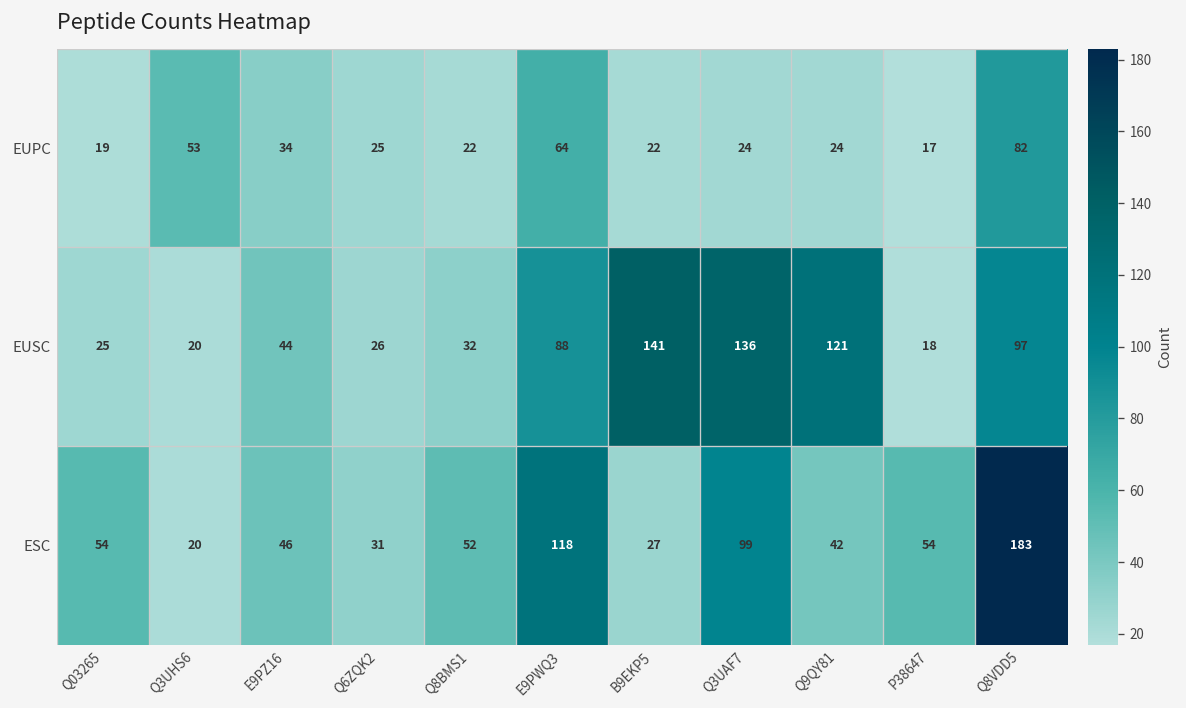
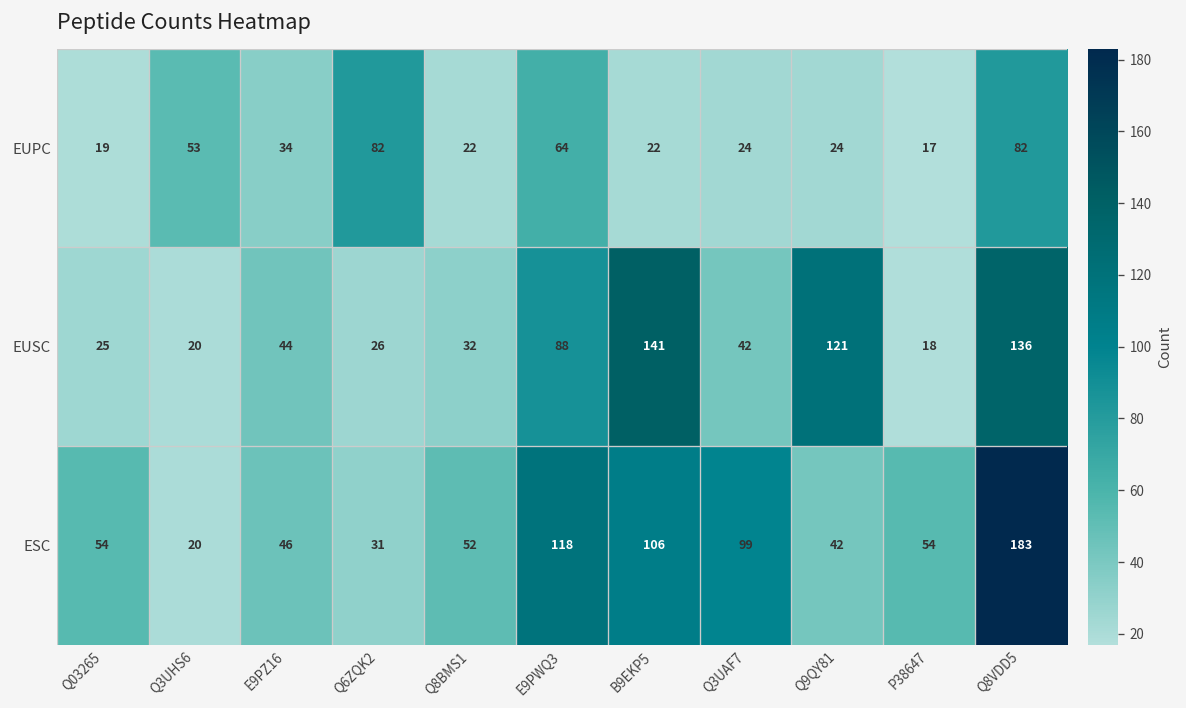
  {
    "EUPC": {
      "Q03265": 19,
      "Q3UHS6": 53,
      "E9PZ16": 34,
-     "Q6ZQK2": 25,
+     "Q6ZQK2": 82,
      "Q8BMS1": 22,
      "E9PWQ3": 64,
      "B9EKP5": 22,
      "Q3UAF7": 24,
      "Q9QY81": 24,
      "P38647": 17,
      "Q8VDD5": 82
    },
    "EUSC": {
      "Q03265": 25,
      "Q3UHS6": 20,
      "E9PZ16": 44,
      "Q6ZQK2": 26,
      "Q8BMS1": 32,
      "E9PWQ3": 88,
      "B9EKP5": 141,
-     "Q3UAF7": 136,
+     "Q3UAF7": 42,
      "Q9QY81": 121,
      "P38647": 18,
-     "Q8VDD5": 97
+     "Q8VDD5": 136
    },
    "ESC": {
      "Q03265": 54,
      "Q3UHS6": 20,
      "E9PZ16": 46,
      "Q6ZQK2": 31,
      "Q8BMS1": 52,
      "E9PWQ3": 118,
-     "B9EKP5": 27,
+     "B9EKP5": 106,
      "Q3UAF7": 99,
      "Q9QY81": 42,
      "P38647": 54,
      "Q8VDD5": 183
    }
  }
